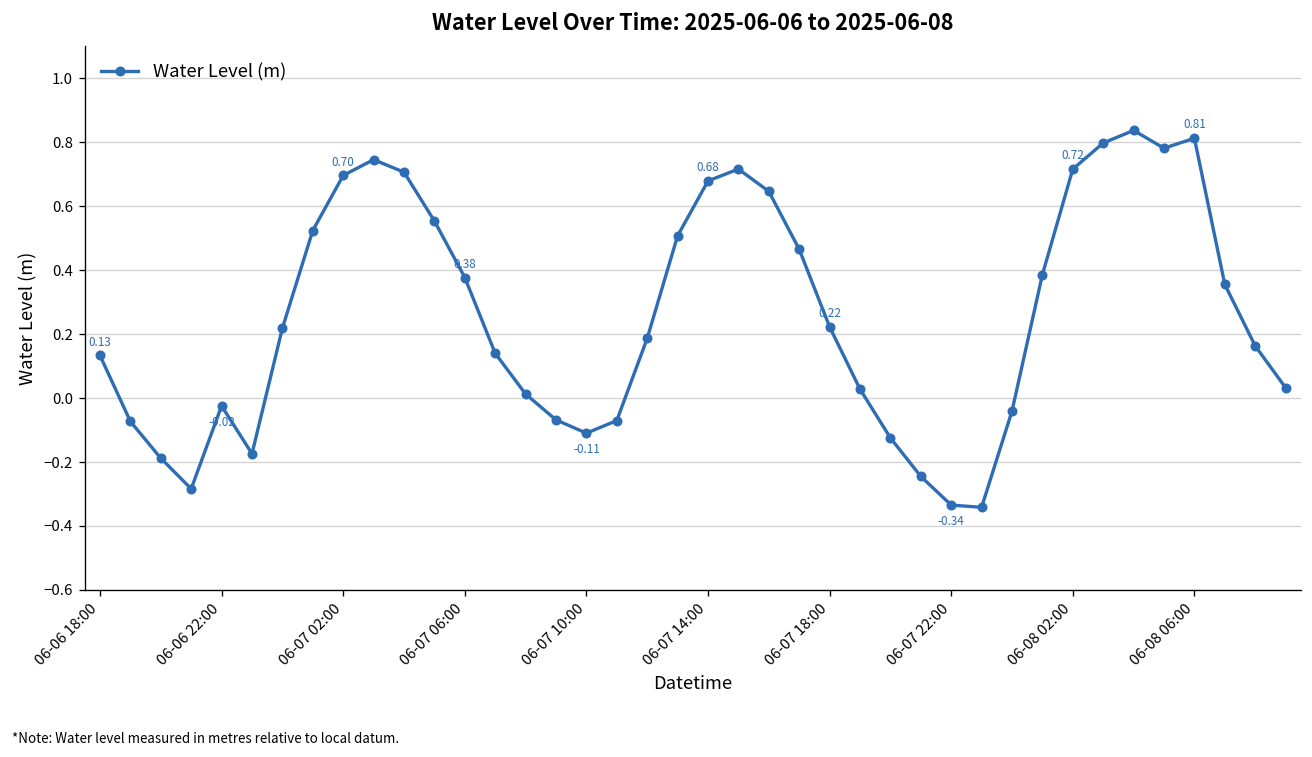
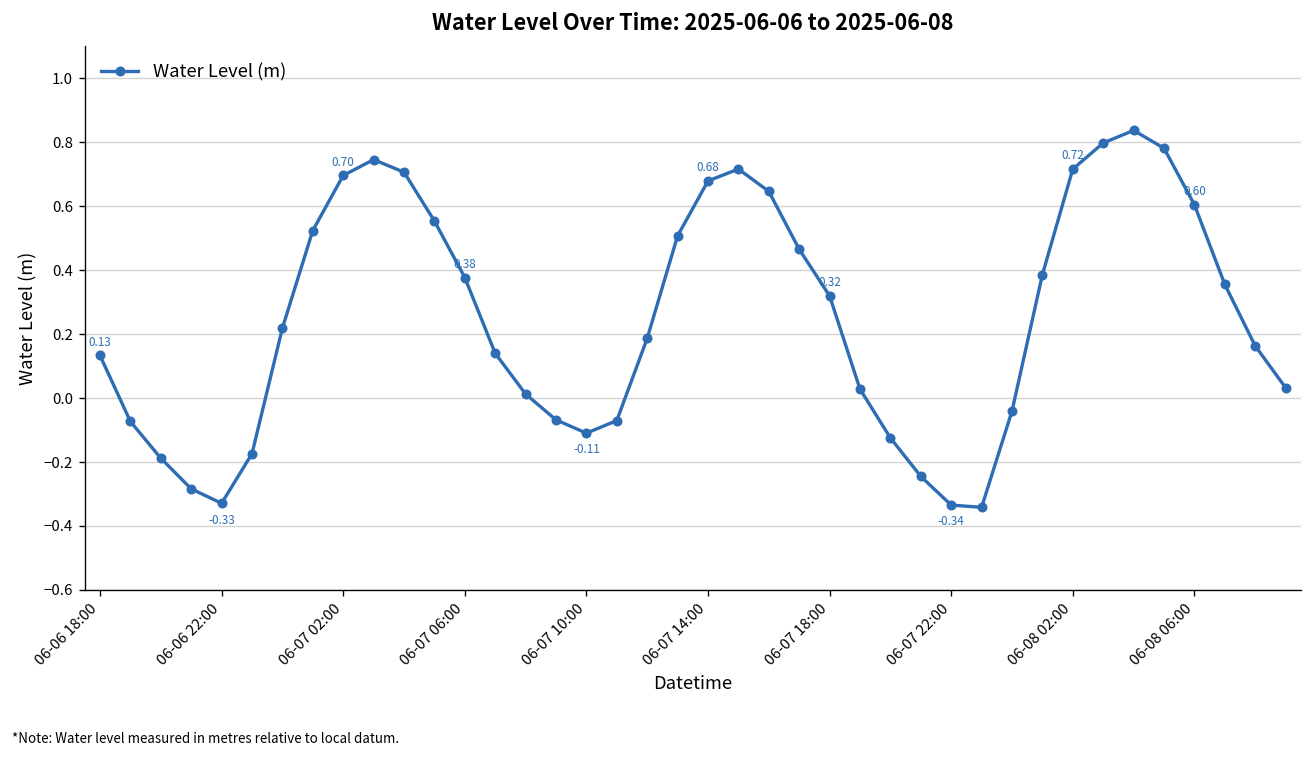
  {
    "06-06 18:00": 0.13,
-   "06-06 22:00": -0.02,
+   "06-06 22:00": -0.33,
    "06-07 02:00": 0.70,
    "06-07 06:00": 0.38,
    "06-07 10:00": -0.11,
    "06-07 14:00": 0.68,
-   "06-07 18:00": 0.22,
+   "06-07 18:00": 0.32,
    "06-07 22:00": -0.34,
    "06-08 02:00": 0.72,
-   "06-08 06:00": 0.81
+   "06-08 06:00": 0.60
  }
